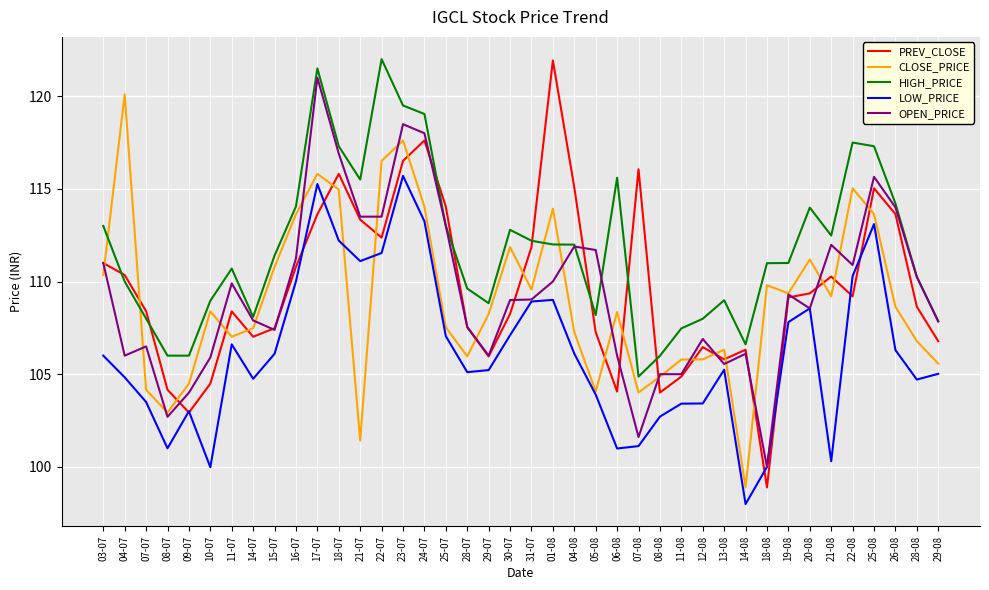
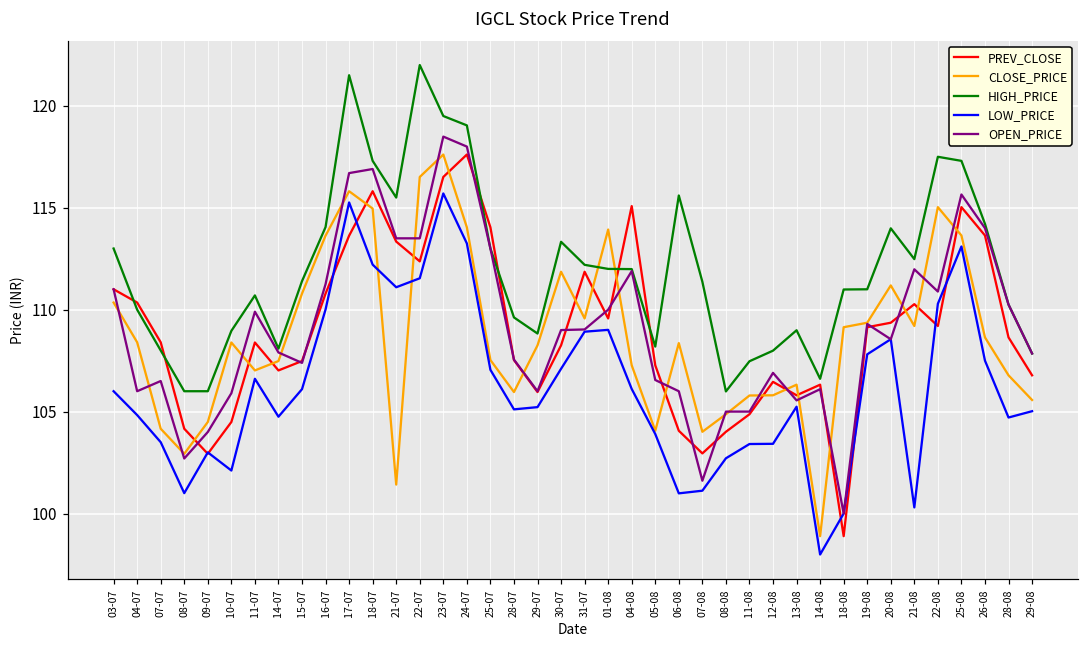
  {
    "PREV_CLOSE": {
      "04-07": 110.4,
      "07-07": 108.4,
      "08-07": 104.2,
      "10-07": 104.5,
      "11-07": 108.4,
      "14-07": 107.0,
      "16-07": 110.8,
      "17-07": 113.6,
      "18-07": 115.8,
      "21-07": 113.3,
      "22-07": 112.4,
      "23-07": 116.5,
      "24-07": 117.6,
      "25-07": 114.0,
      "30-07": 108.3,
      "31-07": 111.9,
-     "01-08": 121.9,
+     "01-08": 109.6,
      "04-08": 115.1,
      "05-08": 107.3,
      "06-08": 104.1,
-     "07-08": 116.1,
+     "07-08": 103.0,
      "08-08": 104.0,
      "12-08": 106.5,
      "13-08": 105.8,
      "14-08": 106.3,
      "18-08": 98.9,
      "19-08": 109.1,
      "20-08": 109.4,
      "21-08": 110.3,
      "22-08": 109.2,
      "25-08": 115.0,
      "26-08": 113.6,
      "28-08": 108.6,
      "29-08": 106.8
    },
    "CLOSE_PRICE": {
      "03-07": 110.4,
-     "04-07": 120.1,
+     "04-07": 108.4,
      "07-07": 104.2,
      "08-07": 102.9,
      "09-07": 104.5,
      "10-07": 108.4,
      "11-07": 107.0,
      "14-07": 107.5,
      "15-07": 110.8,
      "16-07": 113.6,
      "17-07": 115.8,
      "18-07": 115.0,
      "21-07": 101.4,
      "22-07": 116.5,
      "23-07": 117.6,
      "24-07": 114.0,
      "25-07": 107.5,
      "28-07": 106.0,
      "29-07": 108.3,
      "30-07": 111.9,
      "31-07": 109.6,
      "01-08": 113.9,
      "04-08": 107.3,
      "05-08": 104.1,
      "06-08": 108.4,
      "07-08": 104.0,
      "11-08": 105.8,
      "12-08": 105.8,
      "13-08": 106.3,
      "14-08": 98.9,
-     "18-08": 109.8,
+     "18-08": 109.1,
      "20-08": 111.2,
      "21-08": 109.2,
      "22-08": 115.0,
      "25-08": 113.6,
      "26-08": 108.6,
      "28-08": 106.8,
      "29-08": 105.6
    },
    "HIGH_PRICE": {
      "03-07": 113.0,
      "04-07": 110.0,
      "07-07": 108.0,
      "08-07": 106.0,
      "09-07": 106.0,
      "10-07": 109.0,
      "11-07": 110.7,
      "14-07": 108.1,
      "15-07": 111.4,
      "16-07": 114.1,
      "17-07": 121.5,
      "18-07": 117.3,
      "21-07": 115.5,
      "22-07": 122.0,
      "23-07": 119.5,
      "24-07": 119.0,
      "28-07": 109.6,
      "29-07": 108.8,
-     "30-07": 112.8,
+     "30-07": 113.3,
      "31-07": 112.2,
      "01-08": 112.0,
      "05-08": 108.2,
      "06-08": 115.6,
-     "07-08": 104.9,
+     "07-08": 111.4,
      "08-08": 106.0,
      "11-08": 107.5,
      "12-08": 108.0,
      "13-08": 109.0,
      "14-08": 106.6,
      "18-08": 111.0,
      "19-08": 111.0,
      "20-08": 114.0,
      "21-08": 112.5,
      "22-08": 117.5,
      "25-08": 117.3,
      "26-08": 114.2
    },
    "LOW_PRICE": {
      "03-07": 106.0,
      "04-07": 104.8,
      "07-07": 103.5,
      "08-07": 101.0,
-     "10-07": 100.0,
+     "10-07": 102.1,
      "11-07": 106.6,
      "14-07": 104.8,
      "15-07": 106.1,
      "16-07": 110.0,
      "17-07": 115.3,
      "18-07": 112.2,
      "21-07": 111.1,
      "22-07": 111.5,
      "23-07": 115.7,
      "24-07": 113.3,
      "25-07": 107.1,
      "28-07": 105.1,
      "29-07": 105.2,
      "30-07": 107.1,
      "01-08": 109.0,
      "04-08": 106.1,
      "05-08": 103.9,
      "06-08": 101.0,
      "07-08": 101.1,
      "08-08": 102.7,
      "11-08": 103.4,
      "12-08": 103.4,
      "13-08": 105.2,
      "14-08": 98.0,
      "19-08": 107.8,
      "21-08": 100.3,
      "22-08": 110.3,
      "25-08": 113.1,
-     "26-08": 106.3,
+     "26-08": 107.5,
      "28-08": 104.7,
      "29-08": 105.0
    },
    "OPEN_PRICE": {
      "04-07": 106.0,
      "07-07": 106.5,
      "08-07": 102.7,
      "09-07": 104.0,
      "10-07": 105.9,
      "11-07": 109.9,
      "14-07": 107.9,
      "16-07": 111.3,
-     "17-07": 121.0,
+     "17-07": 116.7,
      "18-07": 116.9,
      "21-07": 113.5,
      "22-07": 113.5,
      "23-07": 118.5,
      "24-07": 118.0,
      "30-07": 109.0,
      "01-08": 110.0,
-     "05-08": 111.7,
+     "05-08": 106.6,
      "06-08": 106.0,
      "07-08": 101.6,
      "12-08": 106.9,
      "13-08": 105.6,
      "14-08": 106.1,
      "21-08": 112.0,
      "22-08": 110.9,
      "25-08": 115.7,
      "26-08": 114.0
    }
  }
